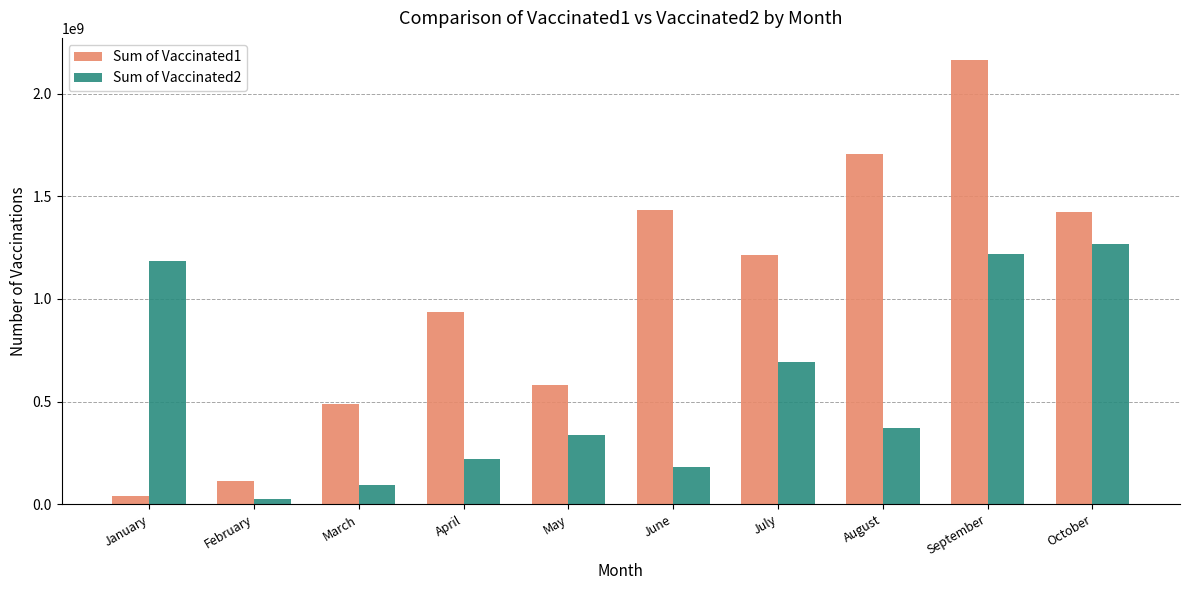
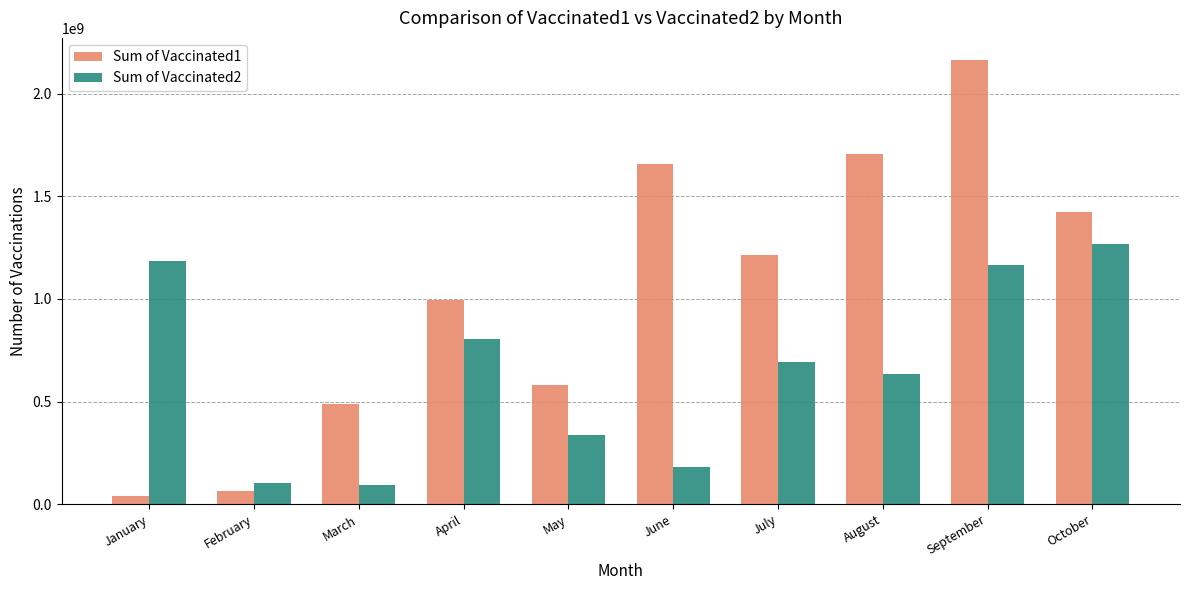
  {
    "Sum of Vaccinated1": {
      "January": 40000000,
-     "February": 110000000,
+     "February": 60000000,
      "March": 490000000,
-     "April": 930000000,
+     "April": 990000000,
      "May": 580000000,
-     "June": 1430000000,
+     "June": 1660000000,
      "July": 1210000000,
      "August": 1710000000,
      "September": 2160000000,
      "October": 1420000000
    },
    "Sum of Vaccinated2": {
      "January": 1190000000,
-     "February": 30000000,
+     "February": 100000000,
      "March": 90000000,
-     "April": 220000000,
+     "April": 800000000,
      "May": 340000000,
      "June": 180000000,
      "July": 690000000,
-     "August": 370000000,
-     "September": 1220000000,
+     "August": 630000000,
+     "September": 1170000000,
      "October": 1270000000
    }
  }
